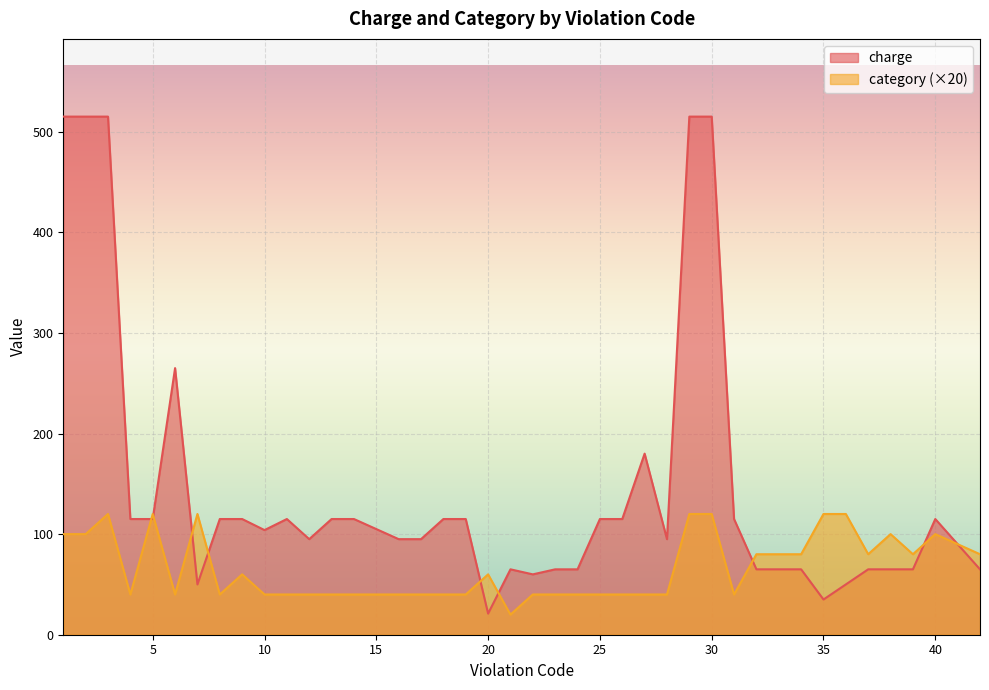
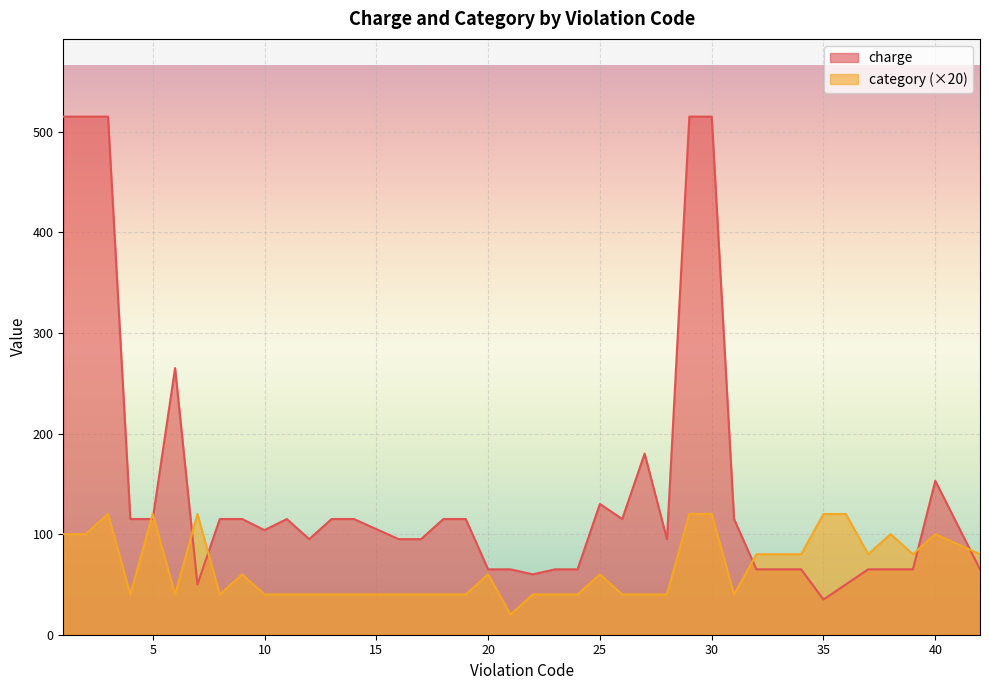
  {
    "charge": {
      "5": 115,
      "10": 104,
-     "20": 21,
-     "25": 115,
+     "20": 65,
+     "25": 130,
      "30": 515,
      "35": 35,
-     "40": 115
+     "40": 153
    },
    "category (×20)": {
      "5": 120,
      "10": 40,
      "20": 60,
-     "25": 40,
+     "25": 60,
      "30": 120,
      "35": 120,
      "40": 100
    }
  }
